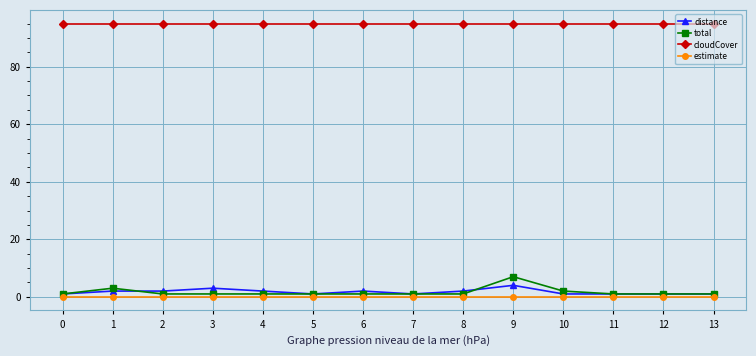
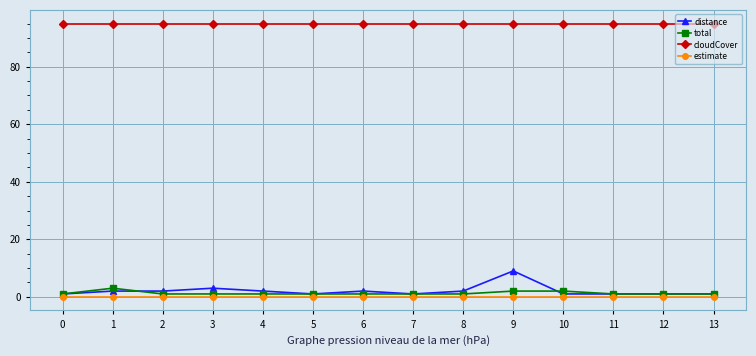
  {
    "distance": {
      "1": 2,
      "2": 2,
      "3": 3,
      "4": 2,
      "6": 2,
      "8": 2,
-     "9": 4,
+     "9": 9,
      "10": 1
    },
    "total": {
      "1": 3,
      "2": 1,
      "3": 1,
      "4": 1,
      "6": 1,
      "8": 1,
-     "9": 7,
+     "9": 2,
      "10": 2
    },
    "cloudCover": {
      "0": 95,
      "1": 95,
      "2": 95,
      "3": 95,
      "4": 95,
      "5": 95,
      "6": 95,
      "7": 95,
      "8": 95,
      "9": 95,
      "10": 95,
      "11": 95,
      "12": 95
    },
    "estimate": {
      "0": 0,
      "1": 0,
      "2": 0,
      "3": 0,
      "4": 0,
      "5": 0,
      "6": 0,
      "7": 0,
      "8": 0,
      "9": 0,
      "10": 0,
      "11": 0,
      "12": 0,
      "13": 0
    }
  }
